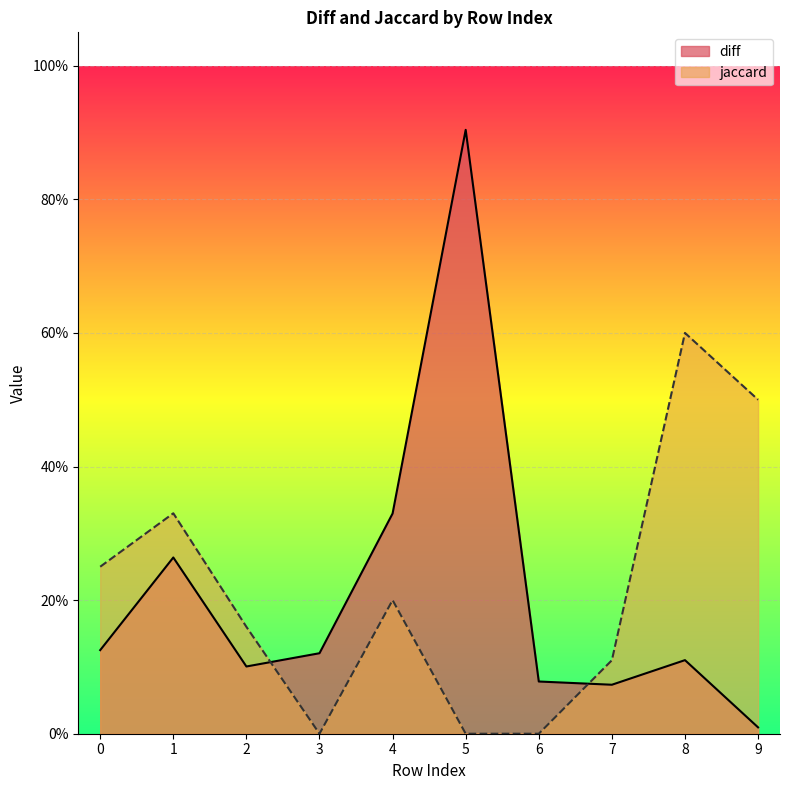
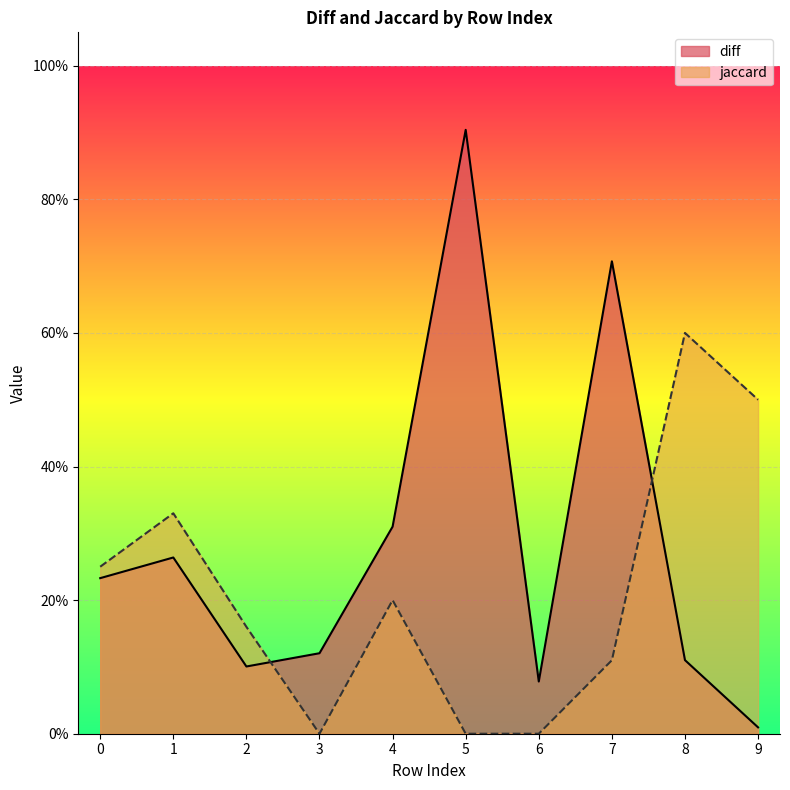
  {
    "diff": {
-     "0": "13%",
+     "0": "23%",
      "1": "26%",
      "2": "10%",
      "3": "12%",
-     "4": "33%",
+     "4": "31%",
      "5": "90%",
      "6": "8%",
-     "7": "7%",
+     "7": "71%",
      "8": "11%",
      "9": "1%"
    },
    "jaccard": {
      "0": "25%",
      "1": "33%",
      "2": "16%",
      "3": "0%",
      "4": "20%",
      "5": "0%",
      "6": "0%",
      "7": "11%",
      "8": "60%",
      "9": "50%"
    }
  }
